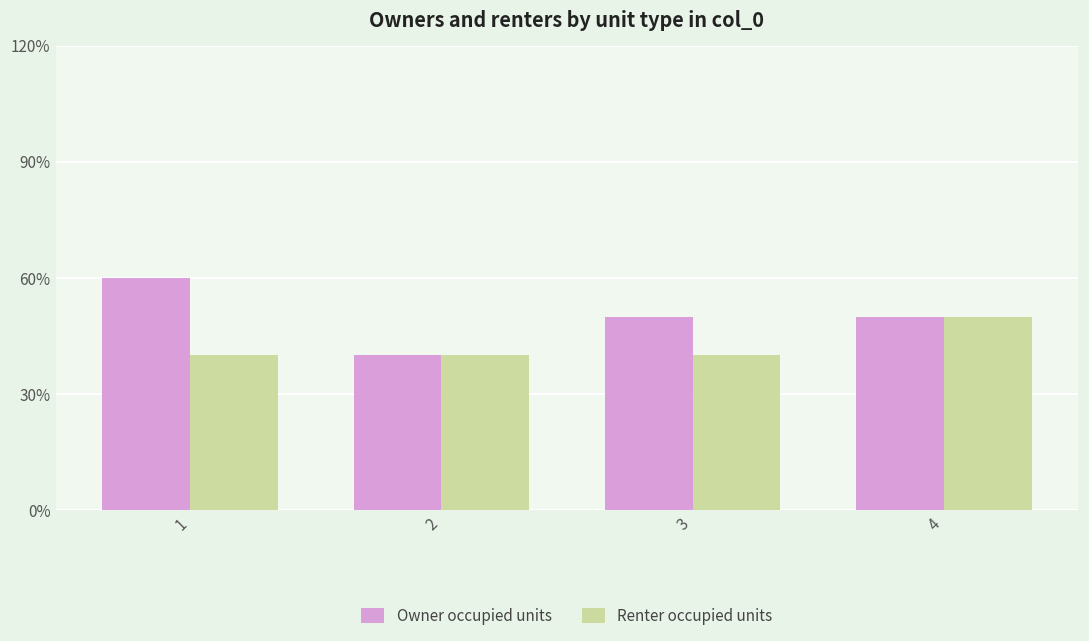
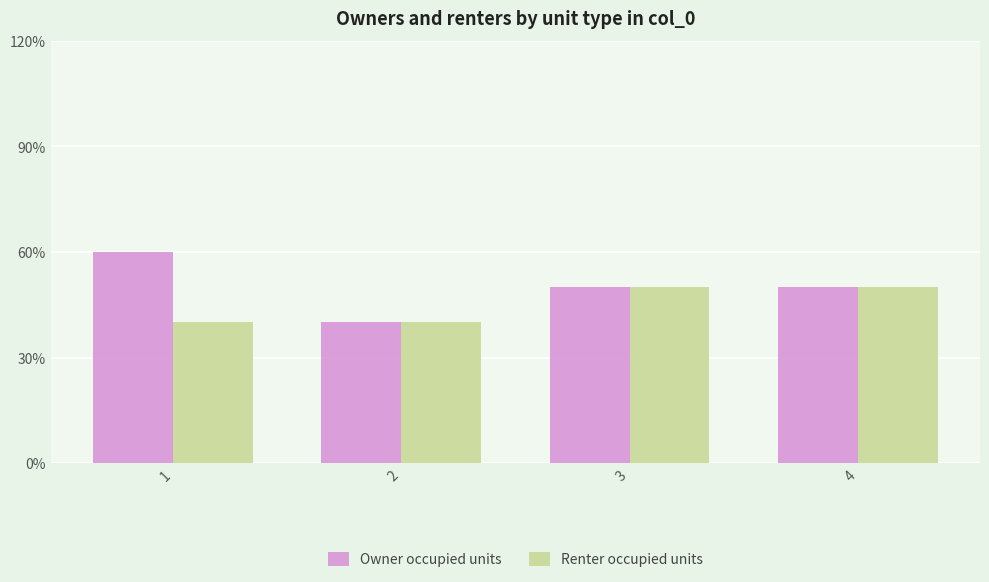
  {
    "Owner occupied units": {
      "1": "60%",
      "2": "40%",
      "3": "50%",
      "4": "50%"
    },
    "Renter occupied units": {
      "1": "40%",
      "2": "40%",
-     "3": "40%",
+     "3": "50%",
      "4": "50%"
    }
  }
